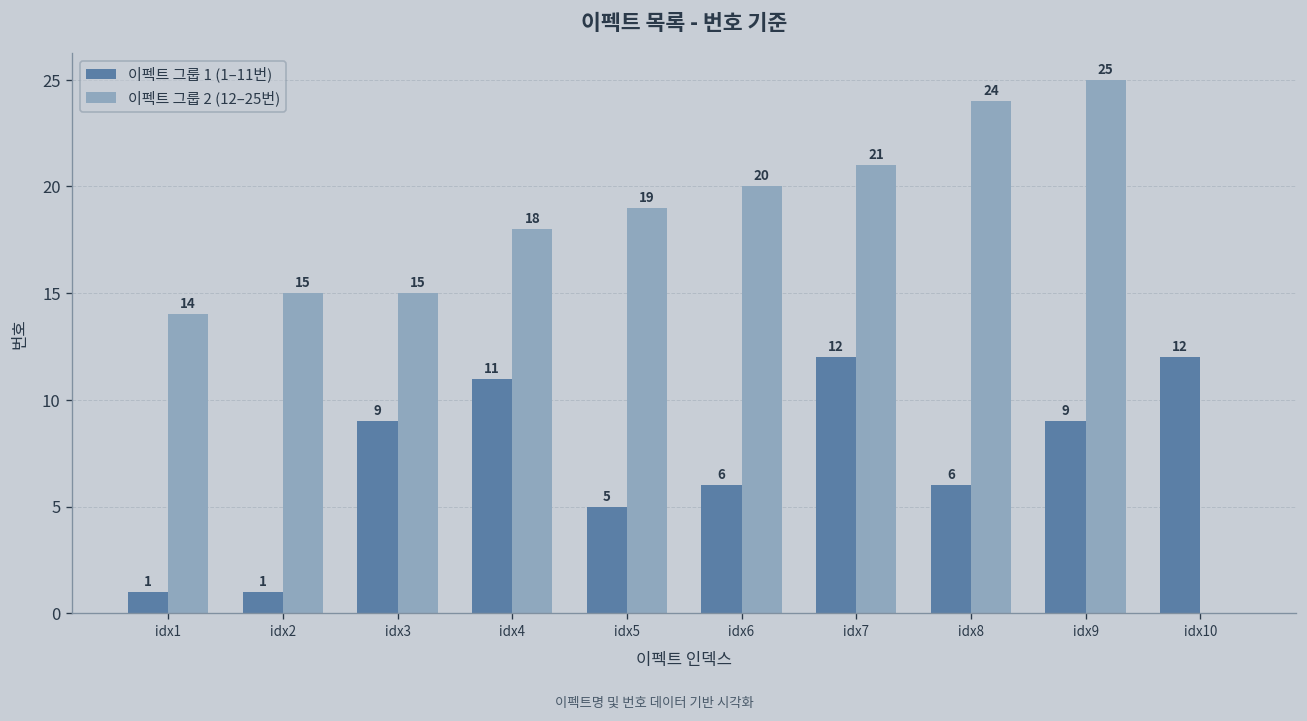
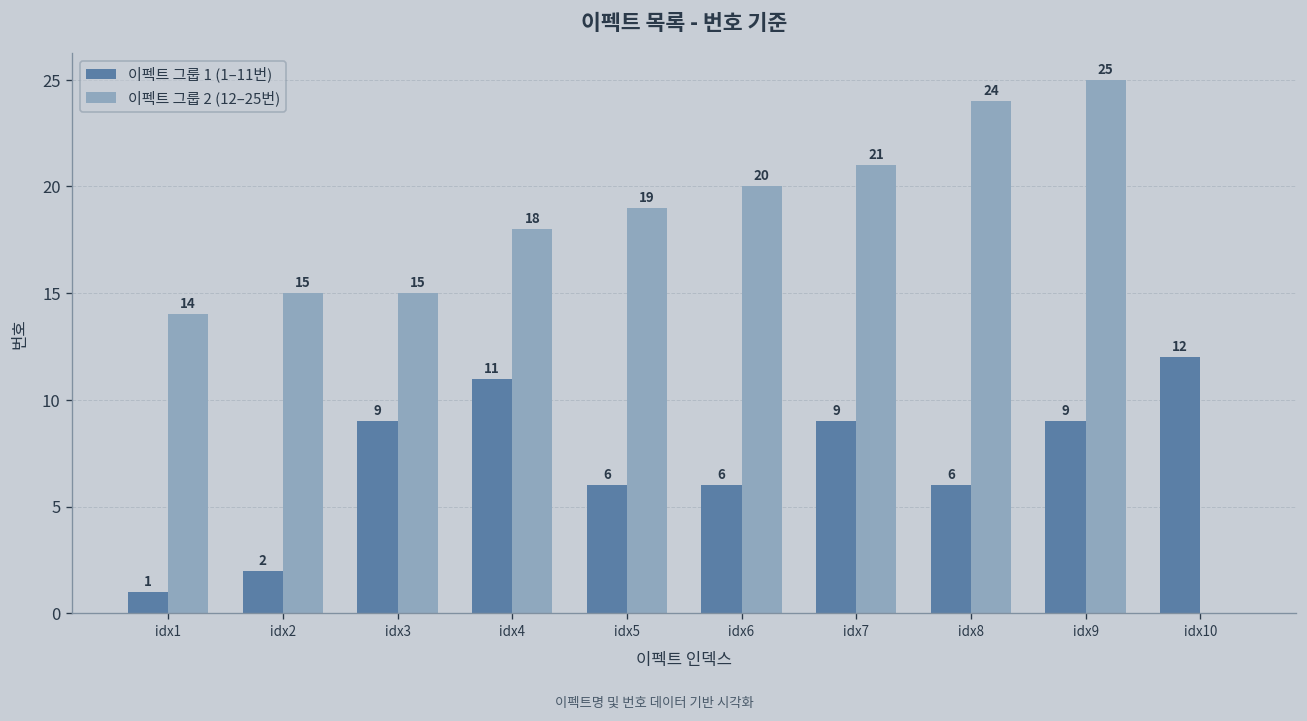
  {
    "이펙트 그룹 1 (1–11번)": {
      "idx1": 1,
-     "idx2": 1,
+     "idx2": 2,
      "idx3": 9,
      "idx4": 11,
-     "idx5": 5,
+     "idx5": 6,
      "idx6": 6,
-     "idx7": 12,
+     "idx7": 9,
      "idx8": 6,
      "idx9": 9,
      "idx10": 12
    },
    "이펙트 그룹 2 (12–25번)": {
      "idx1": 14,
      "idx2": 15,
      "idx3": 15,
      "idx4": 18,
      "idx5": 19,
      "idx6": 20,
      "idx7": 21,
      "idx8": 24,
      "idx9": 25
    }
  }
